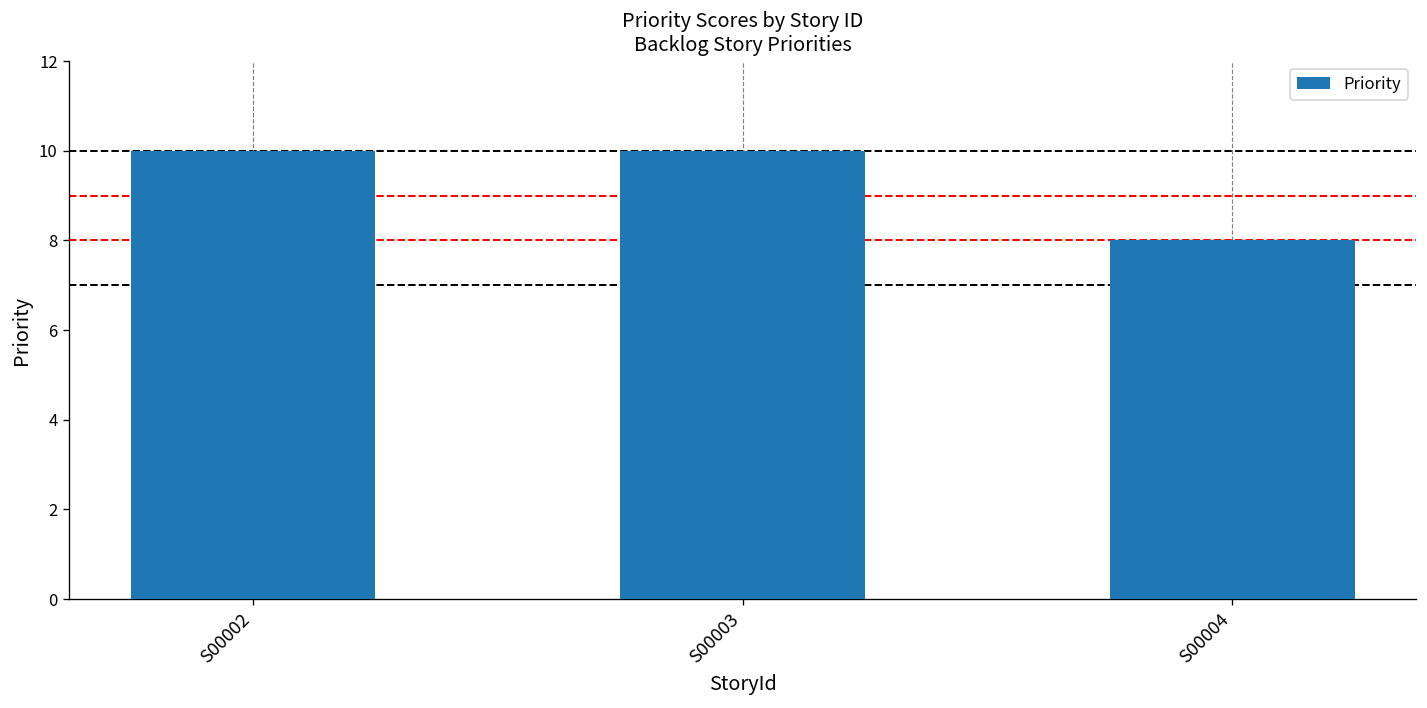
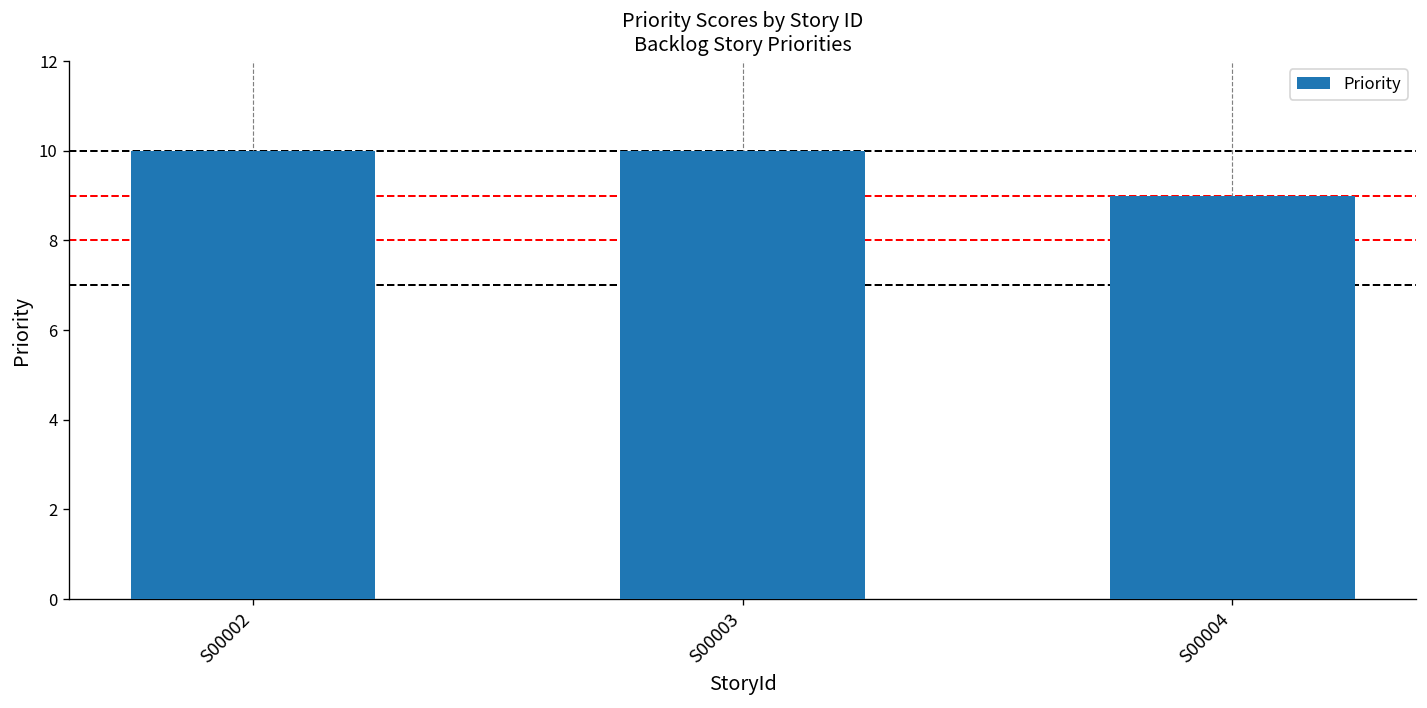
  {
    "S00002": 10,
    "S00003": 10,
-   "S00004": 8
+   "S00004": 9
  }
